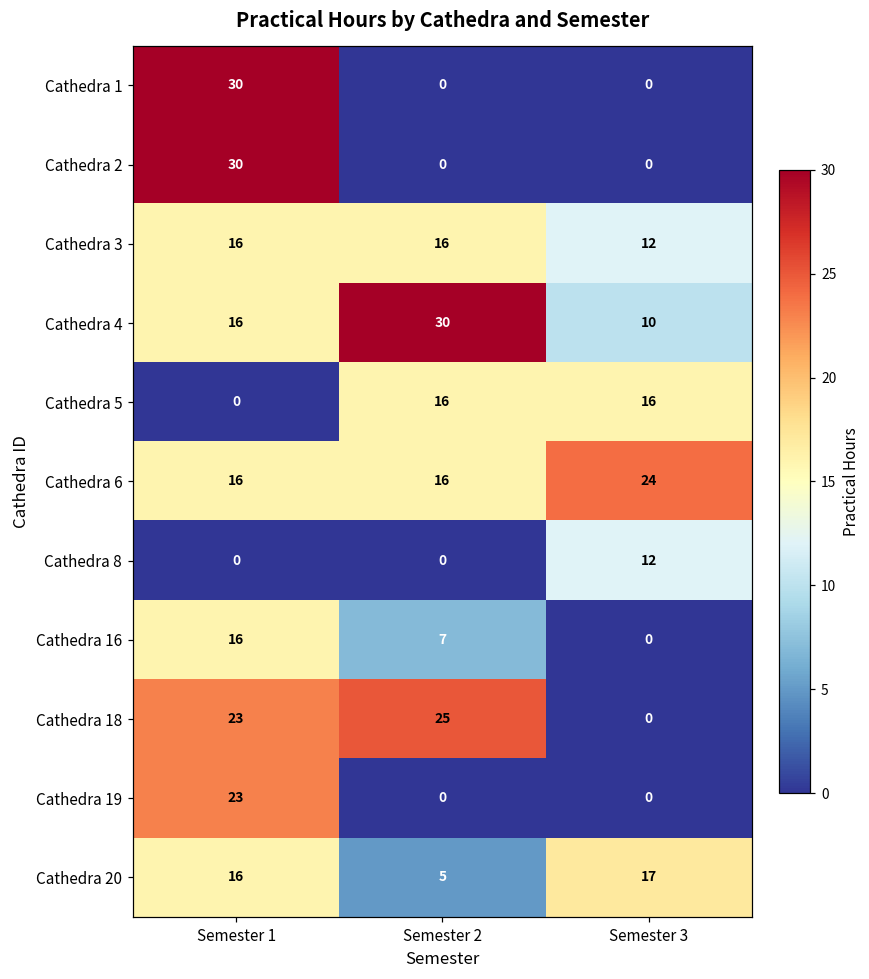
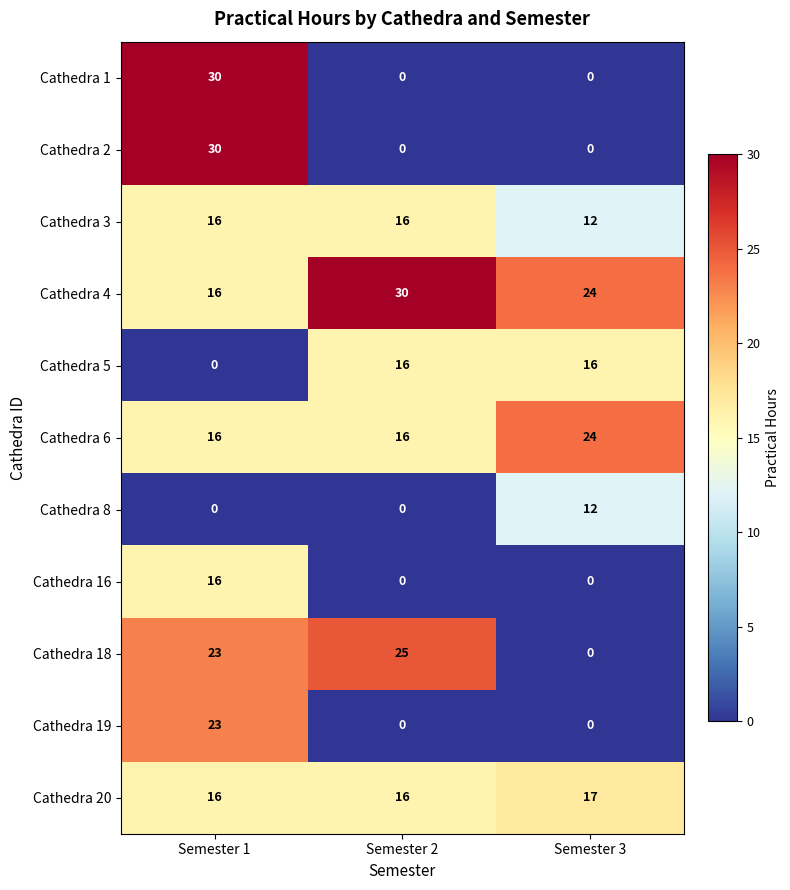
  {
    "Cathedra 1": {
      "Semester 1": 30,
      "Semester 2": 0,
      "Semester 3": 0
    },
    "Cathedra 2": {
      "Semester 1": 30,
      "Semester 2": 0,
      "Semester 3": 0
    },
    "Cathedra 3": {
      "Semester 1": 16,
      "Semester 2": 16,
      "Semester 3": 12
    },
    "Cathedra 4": {
      "Semester 1": 16,
      "Semester 2": 30,
-     "Semester 3": 10
+     "Semester 3": 24
    },
    "Cathedra 5": {
      "Semester 1": 0,
      "Semester 2": 16,
      "Semester 3": 16
    },
    "Cathedra 6": {
      "Semester 1": 16,
      "Semester 2": 16,
      "Semester 3": 24
    },
    "Cathedra 8": {
      "Semester 1": 0,
      "Semester 2": 0,
      "Semester 3": 12
    },
    "Cathedra 16": {
      "Semester 1": 16,
-     "Semester 2": 7,
+     "Semester 2": 0,
      "Semester 3": 0
    },
    "Cathedra 18": {
      "Semester 1": 23,
      "Semester 2": 25,
      "Semester 3": 0
    },
    "Cathedra 19": {
      "Semester 1": 23,
      "Semester 2": 0,
      "Semester 3": 0
    },
    "Cathedra 20": {
      "Semester 1": 16,
-     "Semester 2": 5,
+     "Semester 2": 16,
      "Semester 3": 17
    }
  }
